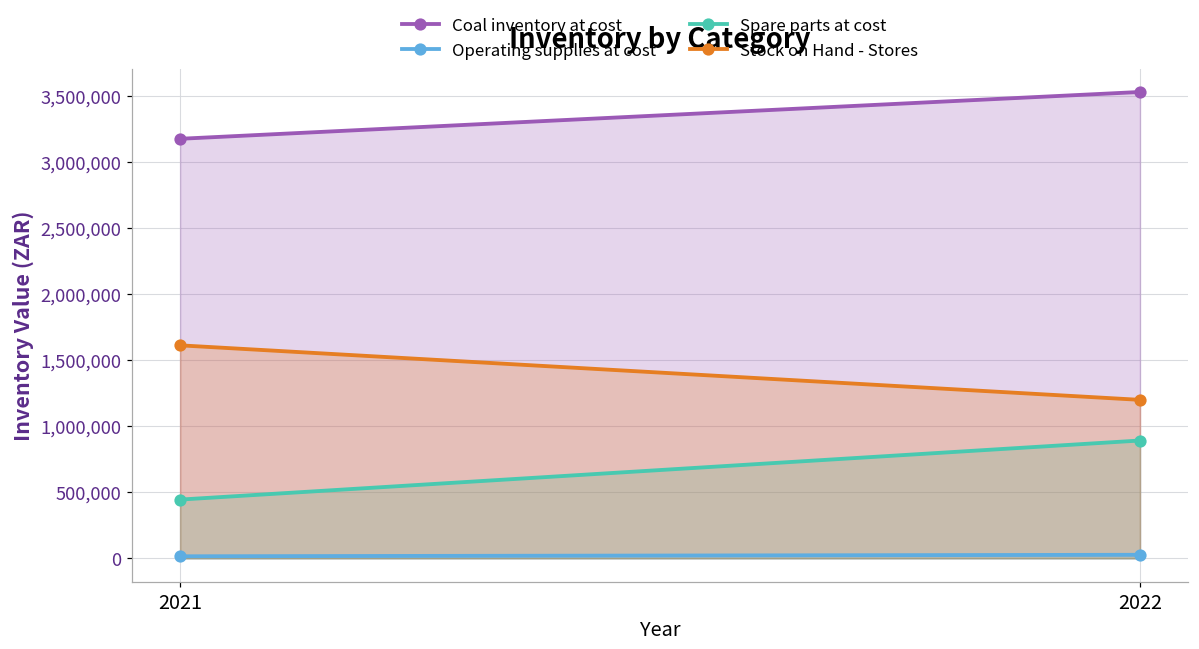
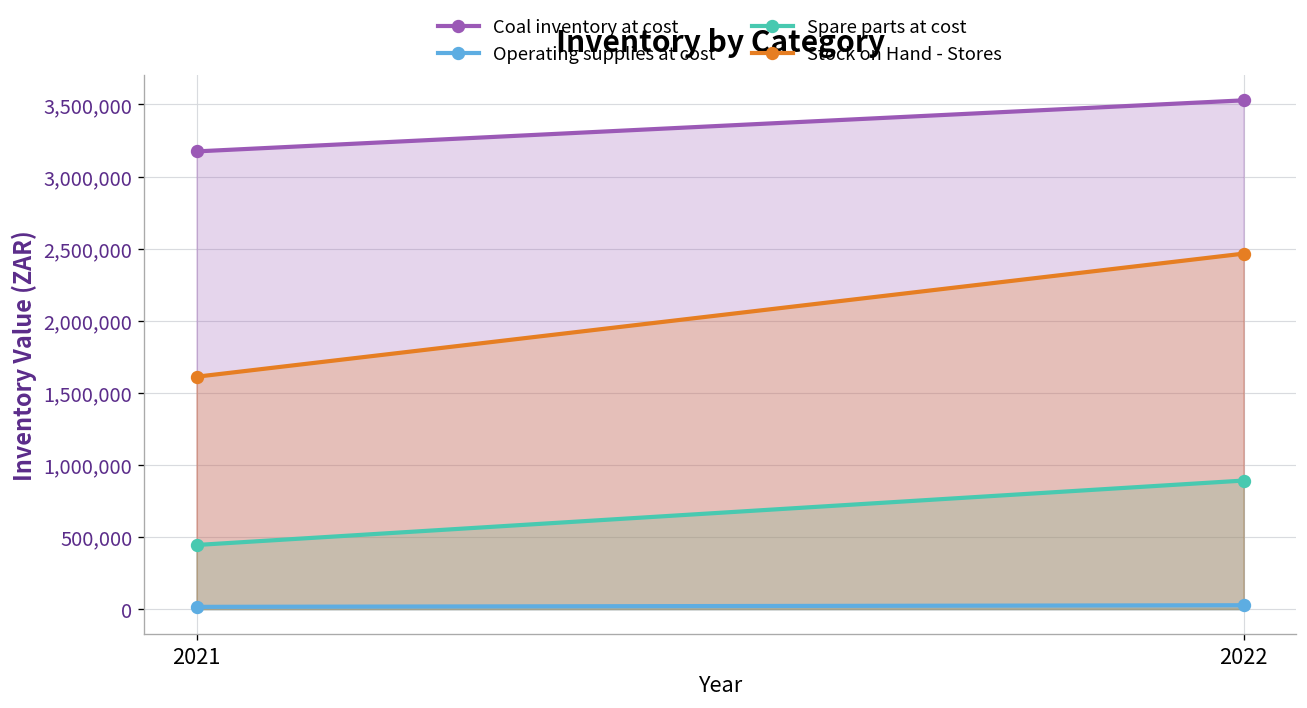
  {
    "Coal inventory at cost": {
      "2021": "3,170,000",
      "2022": "3,530,000"
    },
    "Operating supplies at cost": {
      "2021": "20,000",
      "2022": "30,000"
    },
    "Spare parts at cost": {
      "2021": "440,000",
      "2022": "890,000"
    },
    "Stock on Hand - Stores": {
      "2021": "1,610,000",
-     "2022": "1,200,000"
+     "2022": "2,470,000"
    }
  }
